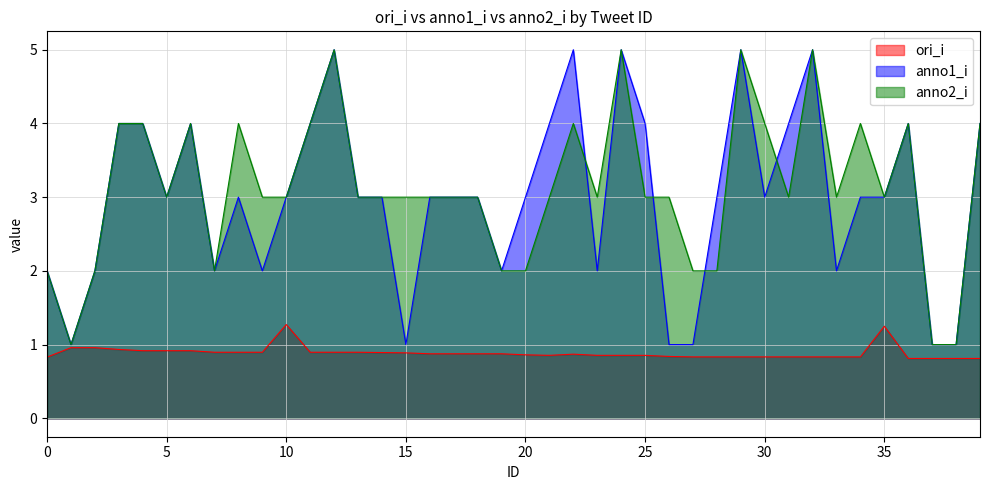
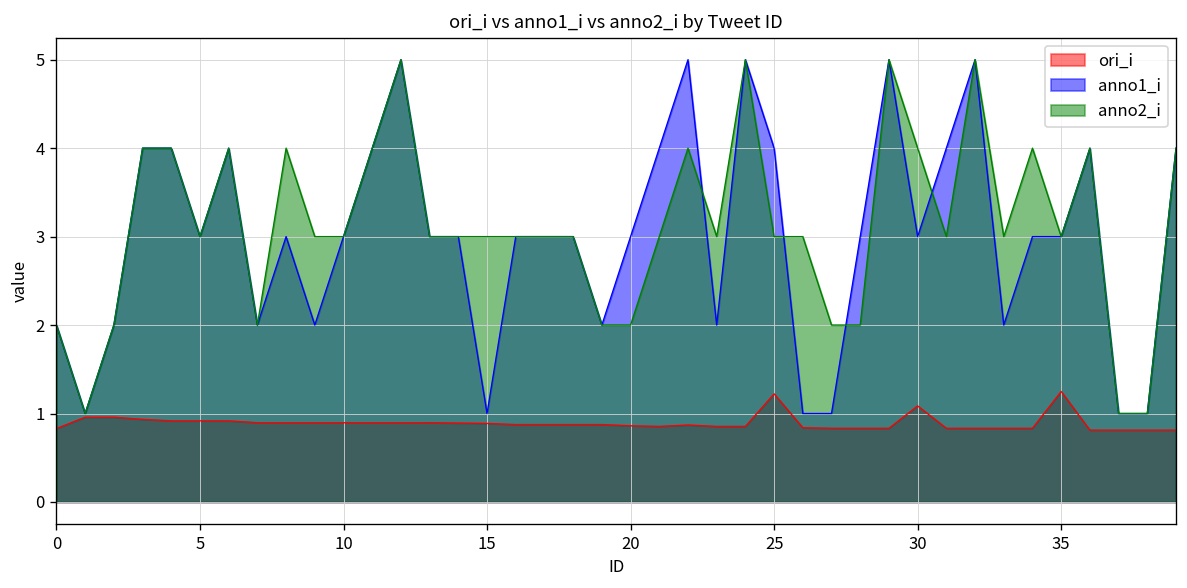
  {
    "ori_i": {
      "0": 0.8,
      "5": 0.9,
-     "10": 1.3,
+     "10": 0.9,
      "15": 0.9,
      "20": 0.9,
-     "25": 0.9,
-     "30": 0.8,
+     "25": 1.2,
+     "30": 1.1,
      "35": 1.2
    },
    "anno1_i": {
      "15": 1.0,
      "20": 3.0,
      "25": 4.0,
      "30": 3.0
    },
    "anno2_i": {
      "15": 3.0,
      "20": 2.0,
      "25": 3.0,
      "30": 4.0
    }
  }
